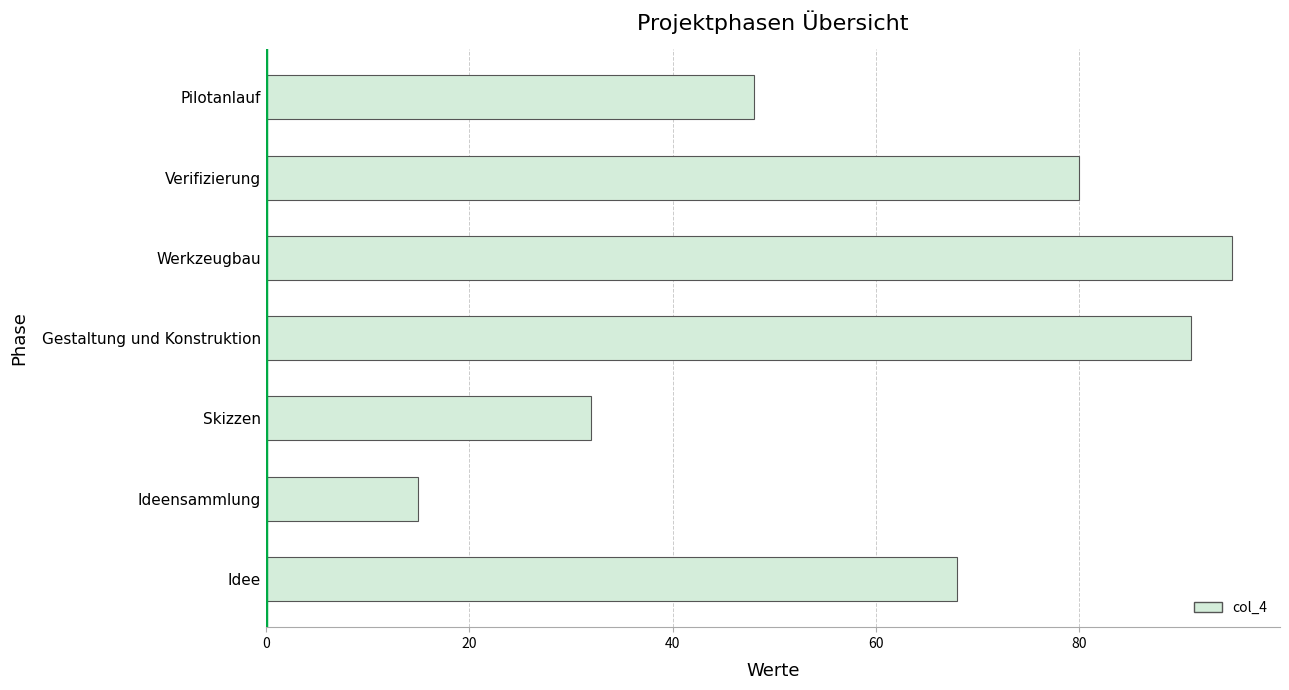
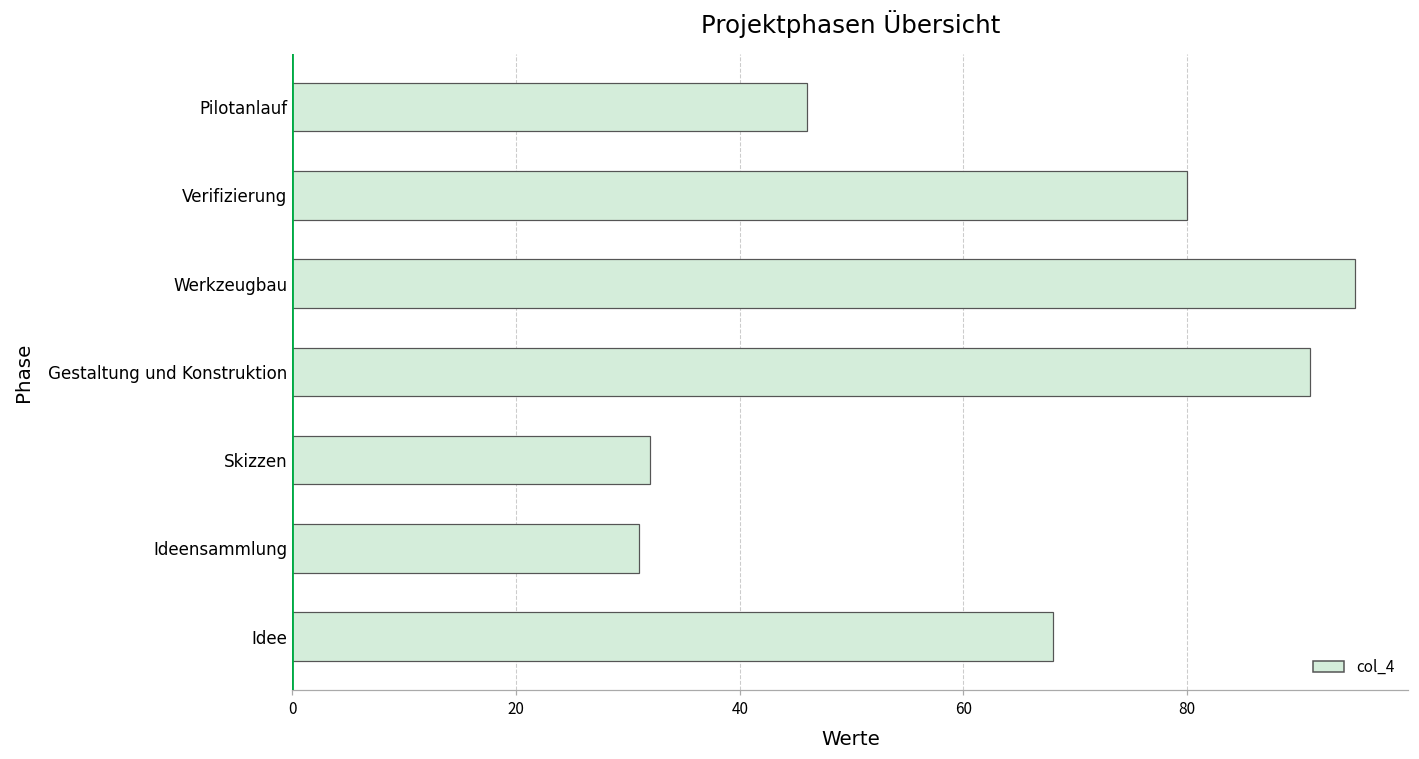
  {
-   "Pilotanlauf": 48,
+   "Pilotanlauf": 46,
    "Verifizierung": 80,
    "Werkzeugbau": 95,
    "Gestaltung und Konstruktion": 91,
    "Skizzen": 32,
-   "Ideensammlung": 15,
+   "Ideensammlung": 31,
    "Idee": 68
  }
